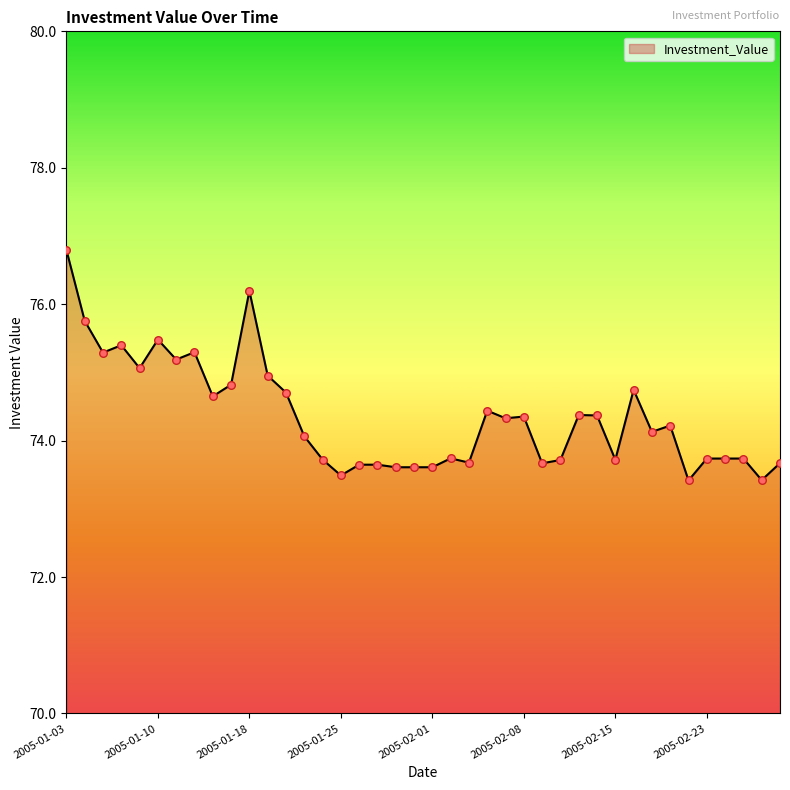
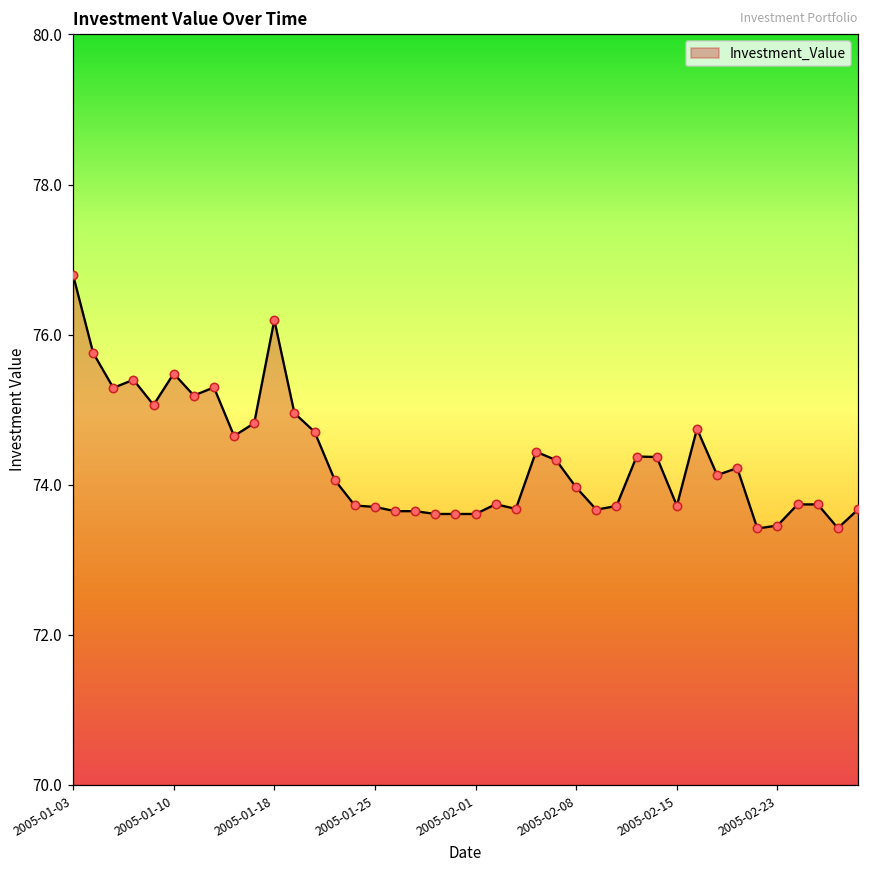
  {
    "2005-01-03": 76.8,
    "2005-01-10": 75.5,
    "2005-01-18": 76.2,
-   "2005-01-25": 73.5,
+   "2005-01-25": 73.7,
    "2005-02-01": 73.6,
-   "2005-02-08": 74.4,
+   "2005-02-08": 74.0,
    "2005-02-15": 73.7,
-   "2005-02-23": 73.7
+   "2005-02-23": 73.5
  }
